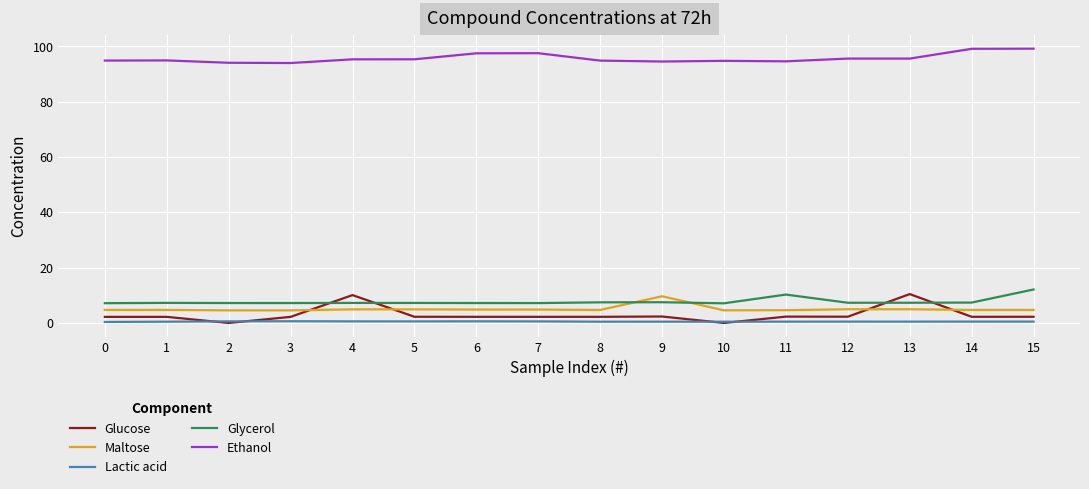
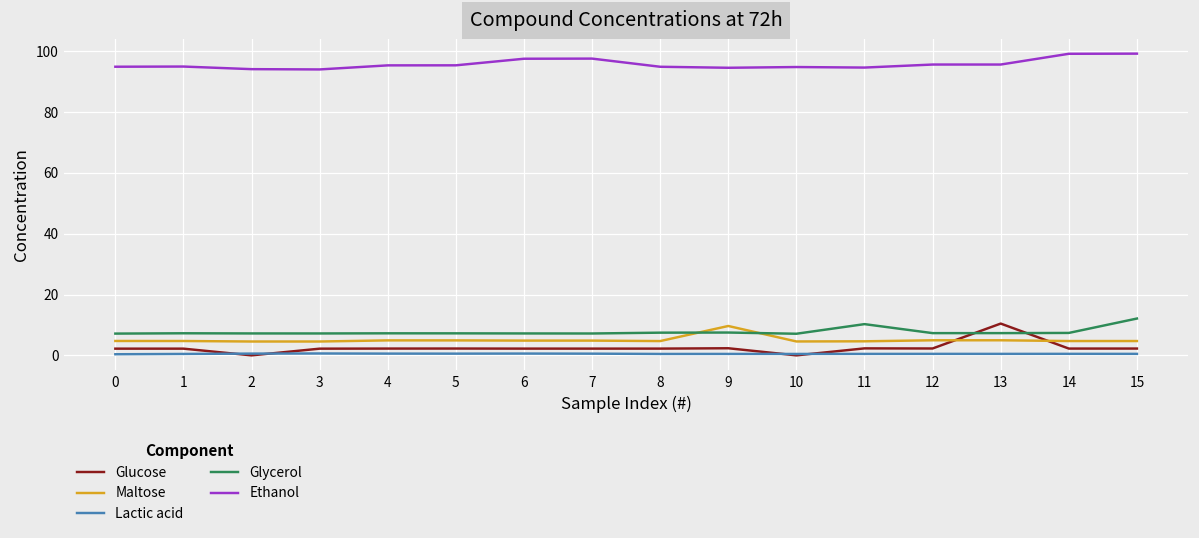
  {
    "Glucose": {
      "0": 2,
      "1": 2,
      "3": 2,
-     "4": 10,
+     "4": 2,
      "5": 2,
      "6": 2,
      "7": 2,
      "8": 2,
      "9": 2,
      "11": 2,
      "12": 2,
      "13": 10,
      "14": 2,
      "15": 2
    },
    "Maltose": {
      "0": 5,
      "1": 5,
      "2": 5,
      "3": 5,
      "4": 5,
      "5": 5,
      "6": 5,
      "7": 5,
      "8": 5,
      "9": 10,
      "10": 5,
      "11": 5,
      "12": 5,
      "13": 5,
      "14": 5,
      "15": 5
    },
    "Lactic acid": {
      "0": 0,
      "1": 0,
      "3": 1,
      "4": 1,
      "5": 1,
      "6": 1,
      "7": 1,
      "8": 0,
      "9": 0,
      "11": 0,
      "12": 0,
      "13": 0,
      "14": 1,
      "15": 0
    },
    "Glycerol": {
      "0": 7,
      "1": 7,
      "2": 7,
      "3": 7,
      "4": 7,
      "5": 7,
      "6": 7,
      "7": 7,
      "8": 7,
      "9": 8,
      "10": 7,
      "11": 10,
      "12": 7,
      "13": 7,
      "14": 7,
      "15": 12
    },
    "Ethanol": {
      "0": 95,
      "1": 95,
      "2": 94,
      "3": 94,
      "4": 95,
      "5": 95,
      "6": 98,
      "7": 98,
      "8": 95,
      "9": 95,
      "10": 95,
      "11": 95,
      "12": 96,
      "13": 96,
      "14": 99,
      "15": 99
    }
  }
